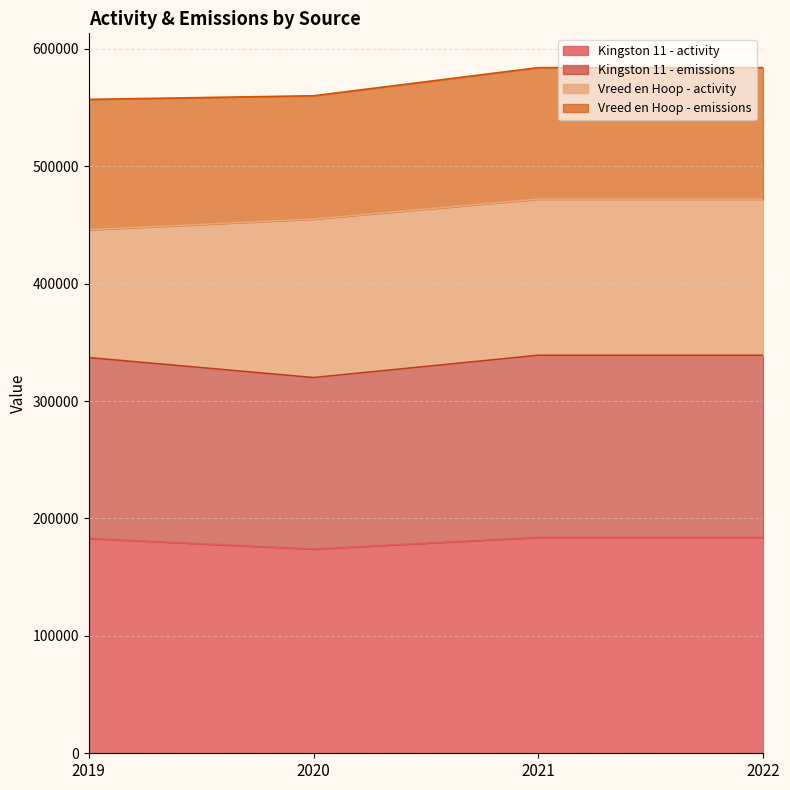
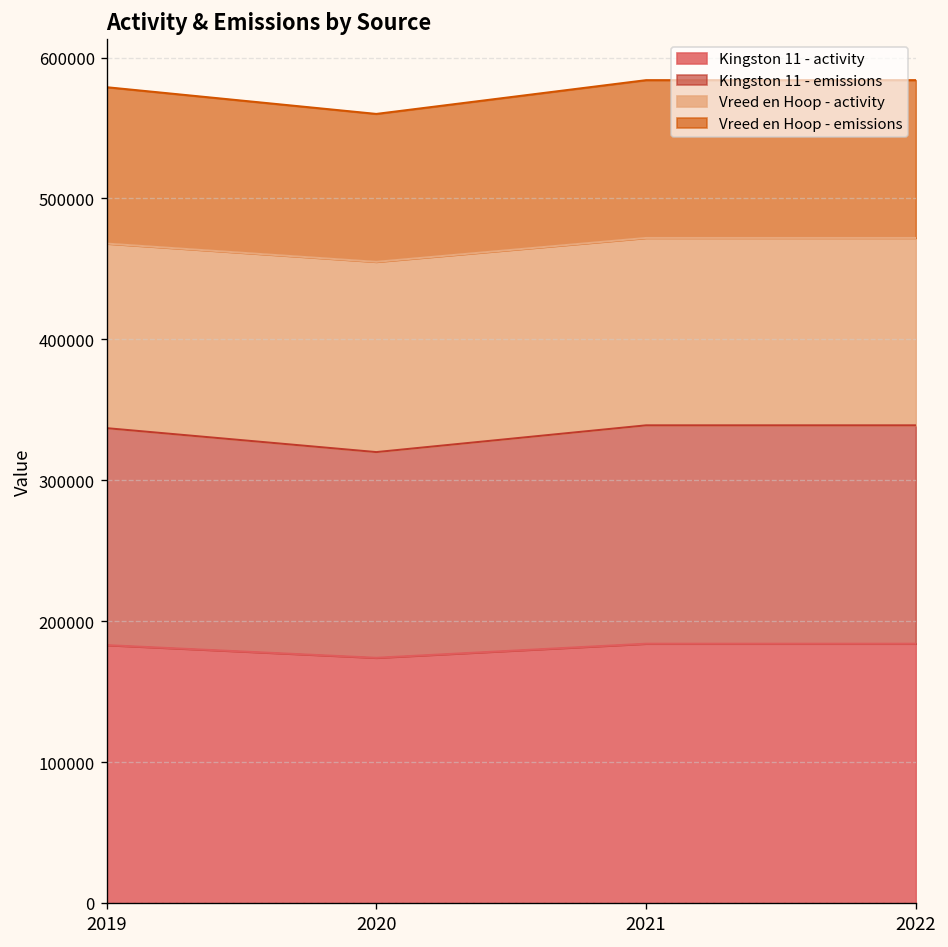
  {
    "Vreed en Hoop - activity": {
-     "2019": 109000,
+     "2019": 131000,
      "2020": 135000,
      "2021": 133000,
      "2022": 133000
    }
  }
